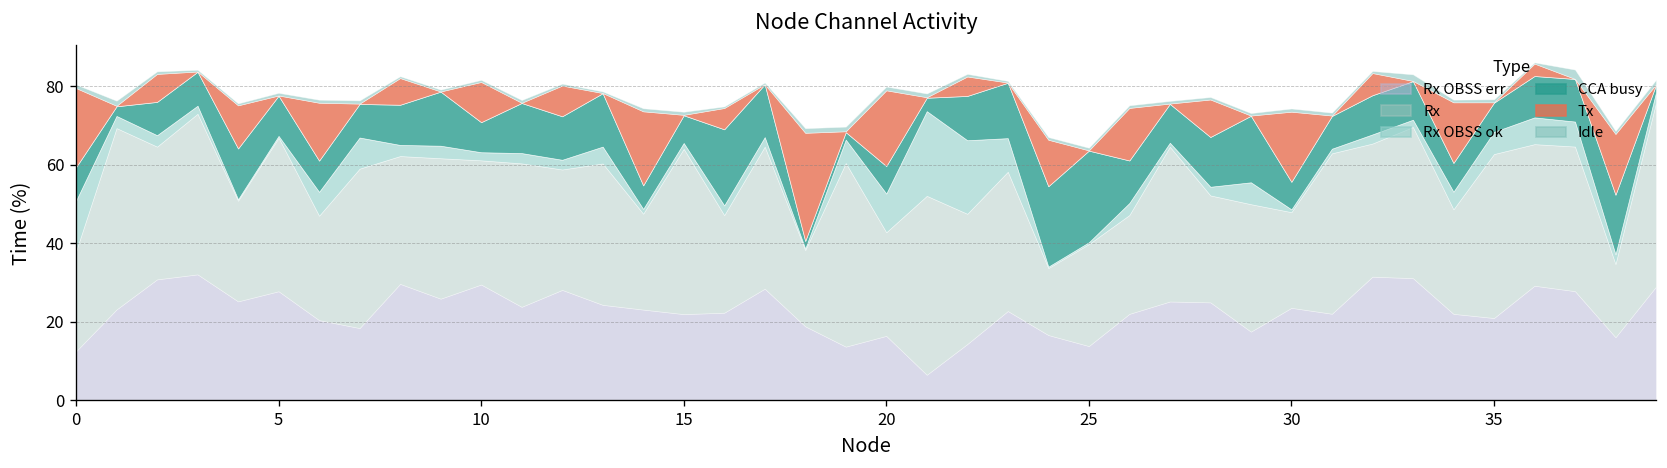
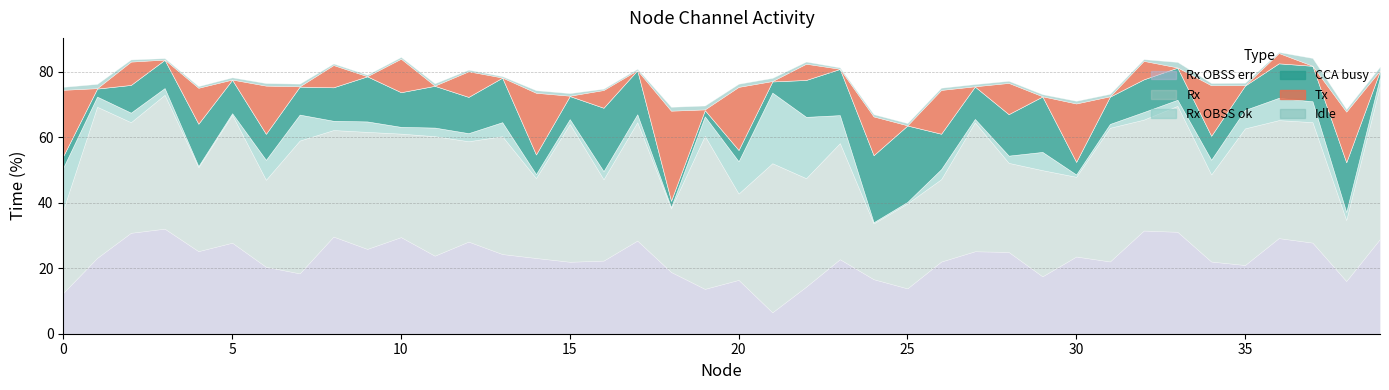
  {
    "CCA busy": {
-     "0": 9,
-     "10": 8,
-     "20": 7,
-     "30": 7
+     "0": 4,
+     "10": 11,
+     "20": 3,
+     "30": 4
    },
    "Tx": {
      "0": 20,
      "20": 19,
      "30": 18
    }
  }
